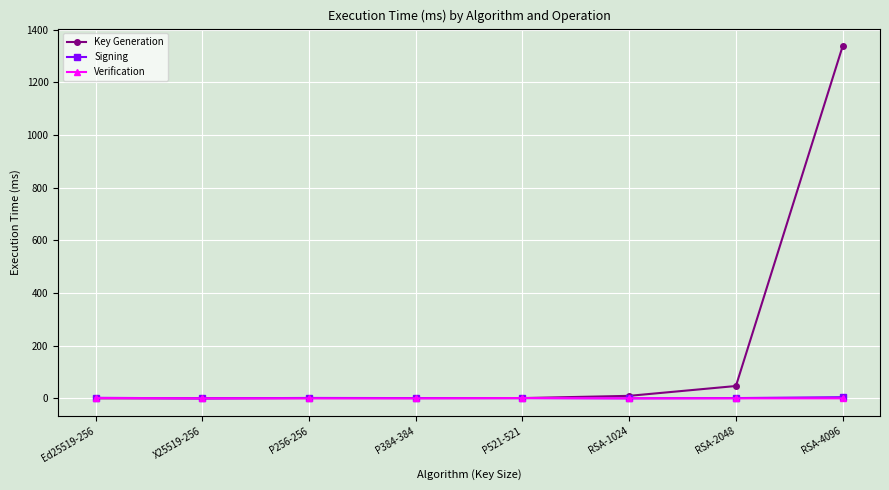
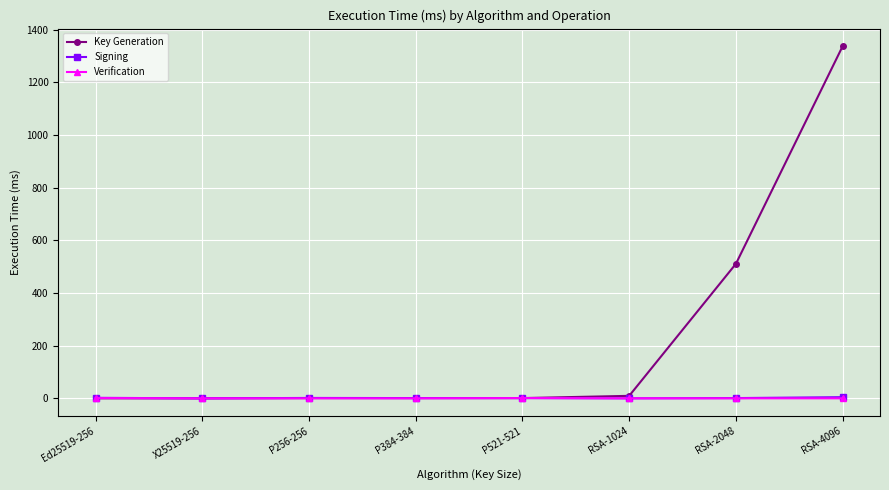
  {
    "Key Generation": {
-     "RSA-2048": 50,
+     "RSA-2048": 510,
      "RSA-4096": 1340
    }
  }
